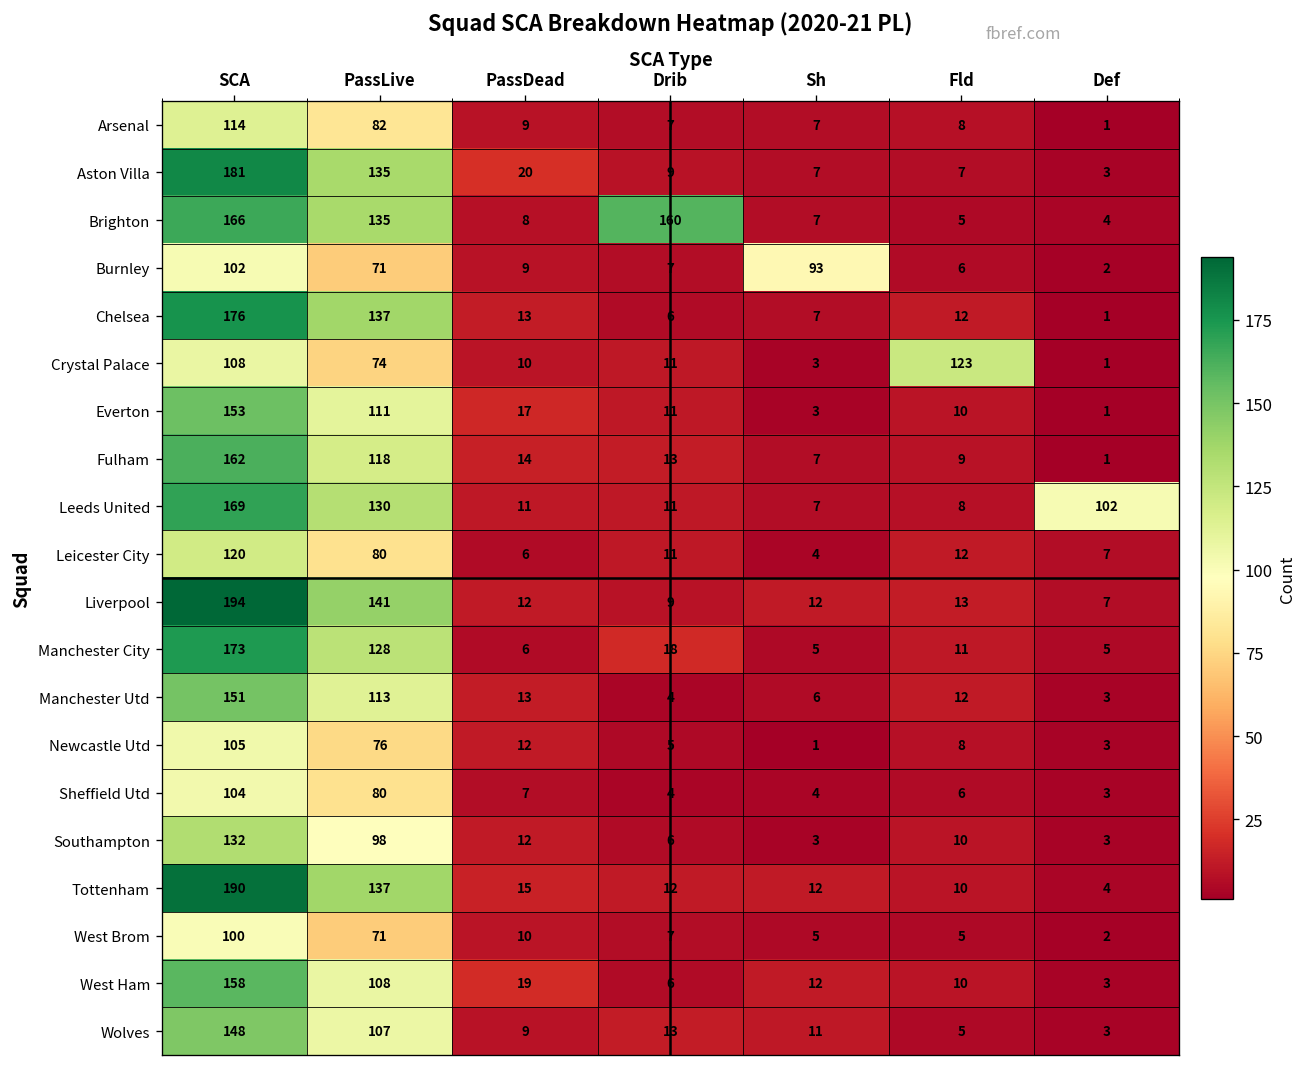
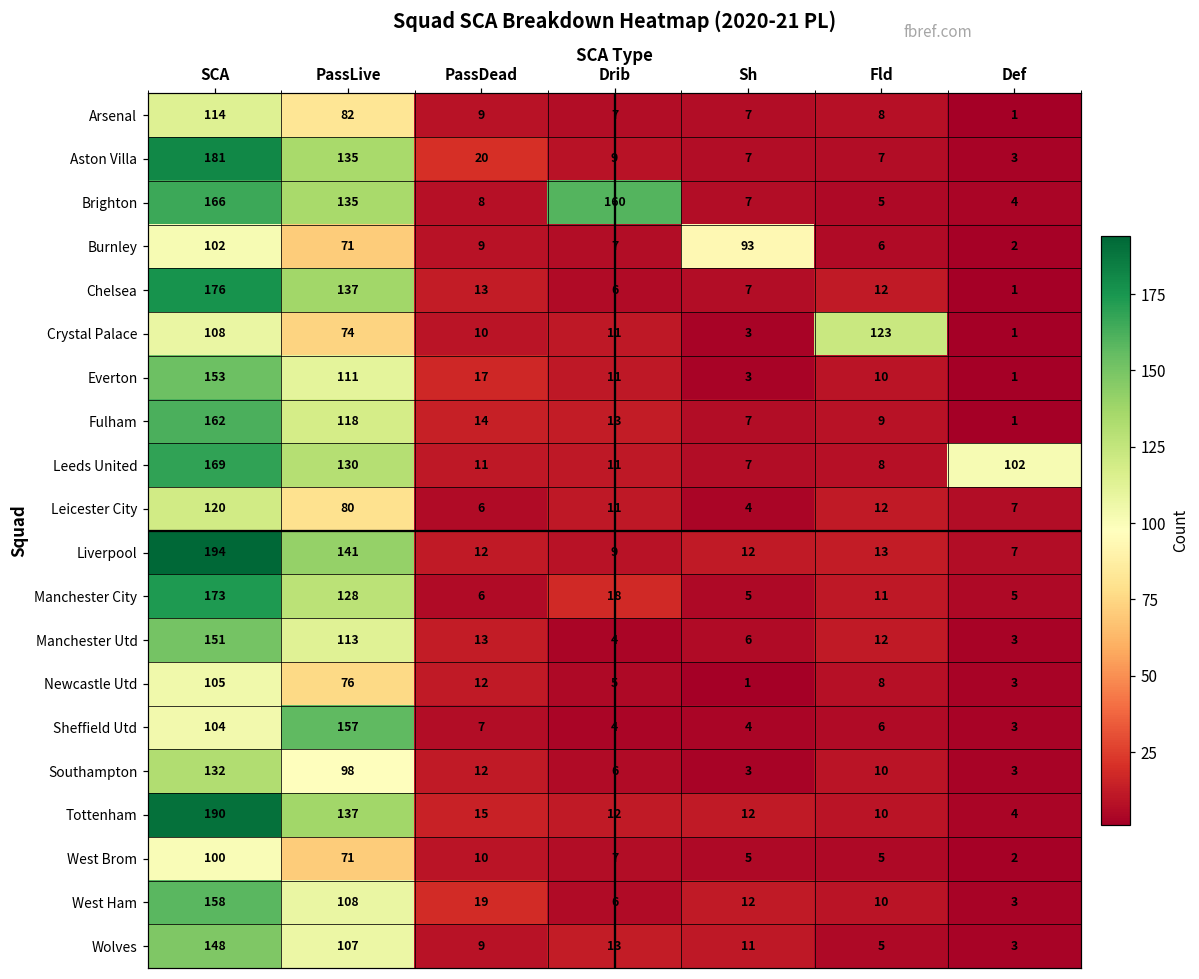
  {
    "Arsenal": {
      "SCA": 114,
      "PassLive": 82,
      "PassDead": 9,
      "Drib": 7,
      "Sh": 7,
      "Fld": 8,
      "Def": 1
    },
    "Aston Villa": {
      "SCA": 181,
      "PassLive": 135,
      "PassDead": 20,
      "Drib": 9,
      "Sh": 7,
      "Fld": 7,
      "Def": 3
    },
    "Brighton": {
      "SCA": 166,
      "PassLive": 135,
      "PassDead": 8,
      "Drib": 160,
      "Sh": 7,
      "Fld": 5,
      "Def": 4
    },
    "Burnley": {
      "SCA": 102,
      "PassLive": 71,
      "PassDead": 9,
      "Drib": 7,
      "Sh": 93,
      "Fld": 6,
      "Def": 2
    },
    "Chelsea": {
      "SCA": 176,
      "PassLive": 137,
      "PassDead": 13,
      "Drib": 6,
      "Sh": 7,
      "Fld": 12,
      "Def": 1
    },
    "Crystal Palace": {
      "SCA": 108,
      "PassLive": 74,
      "PassDead": 10,
      "Drib": 11,
      "Sh": 3,
      "Fld": 123,
      "Def": 1
    },
    "Everton": {
      "SCA": 153,
      "PassLive": 111,
      "PassDead": 17,
      "Drib": 11,
      "Sh": 3,
      "Fld": 10,
      "Def": 1
    },
    "Fulham": {
      "SCA": 162,
      "PassLive": 118,
      "PassDead": 14,
      "Drib": 13,
      "Sh": 7,
      "Fld": 9,
      "Def": 1
    },
    "Leeds United": {
      "SCA": 169,
      "PassLive": 130,
      "PassDead": 11,
      "Drib": 11,
      "Sh": 7,
      "Fld": 8,
      "Def": 102
    },
    "Leicester City": {
      "SCA": 120,
      "PassLive": 80,
      "PassDead": 6,
      "Drib": 11,
      "Sh": 4,
      "Fld": 12,
      "Def": 7
    },
    "Liverpool": {
      "SCA": 194,
      "PassLive": 141,
      "PassDead": 12,
      "Drib": 9,
      "Sh": 12,
      "Fld": 13,
      "Def": 7
    },
    "Manchester City": {
      "SCA": 173,
      "PassLive": 128,
      "PassDead": 6,
      "Drib": 18,
      "Sh": 5,
      "Fld": 11,
      "Def": 5
    },
    "Manchester Utd": {
      "SCA": 151,
      "PassLive": 113,
      "PassDead": 13,
      "Drib": 4,
      "Sh": 6,
      "Fld": 12,
      "Def": 3
    },
    "Newcastle Utd": {
      "SCA": 105,
      "PassLive": 76,
      "PassDead": 12,
      "Drib": 5,
      "Sh": 1,
      "Fld": 8,
      "Def": 3
    },
    "Sheffield Utd": {
      "SCA": 104,
-     "PassLive": 80,
+     "PassLive": 157,
      "PassDead": 7,
      "Drib": 4,
      "Sh": 4,
      "Fld": 6,
      "Def": 3
    },
    "Southampton": {
      "SCA": 132,
      "PassLive": 98,
      "PassDead": 12,
      "Drib": 6,
      "Sh": 3,
      "Fld": 10,
      "Def": 3
    },
    "Tottenham": {
      "SCA": 190,
      "PassLive": 137,
      "PassDead": 15,
      "Drib": 12,
      "Sh": 12,
      "Fld": 10,
      "Def": 4
    },
    "West Brom": {
      "SCA": 100,
      "PassLive": 71,
      "PassDead": 10,
      "Drib": 7,
      "Sh": 5,
      "Fld": 5,
      "Def": 2
    },
    "West Ham": {
      "SCA": 158,
      "PassLive": 108,
      "PassDead": 19,
      "Drib": 6,
      "Sh": 12,
      "Fld": 10,
      "Def": 3
    },
    "Wolves": {
      "SCA": 148,
      "PassLive": 107,
      "PassDead": 9,
      "Drib": 13,
      "Sh": 11,
      "Fld": 5,
      "Def": 3
    }
  }
